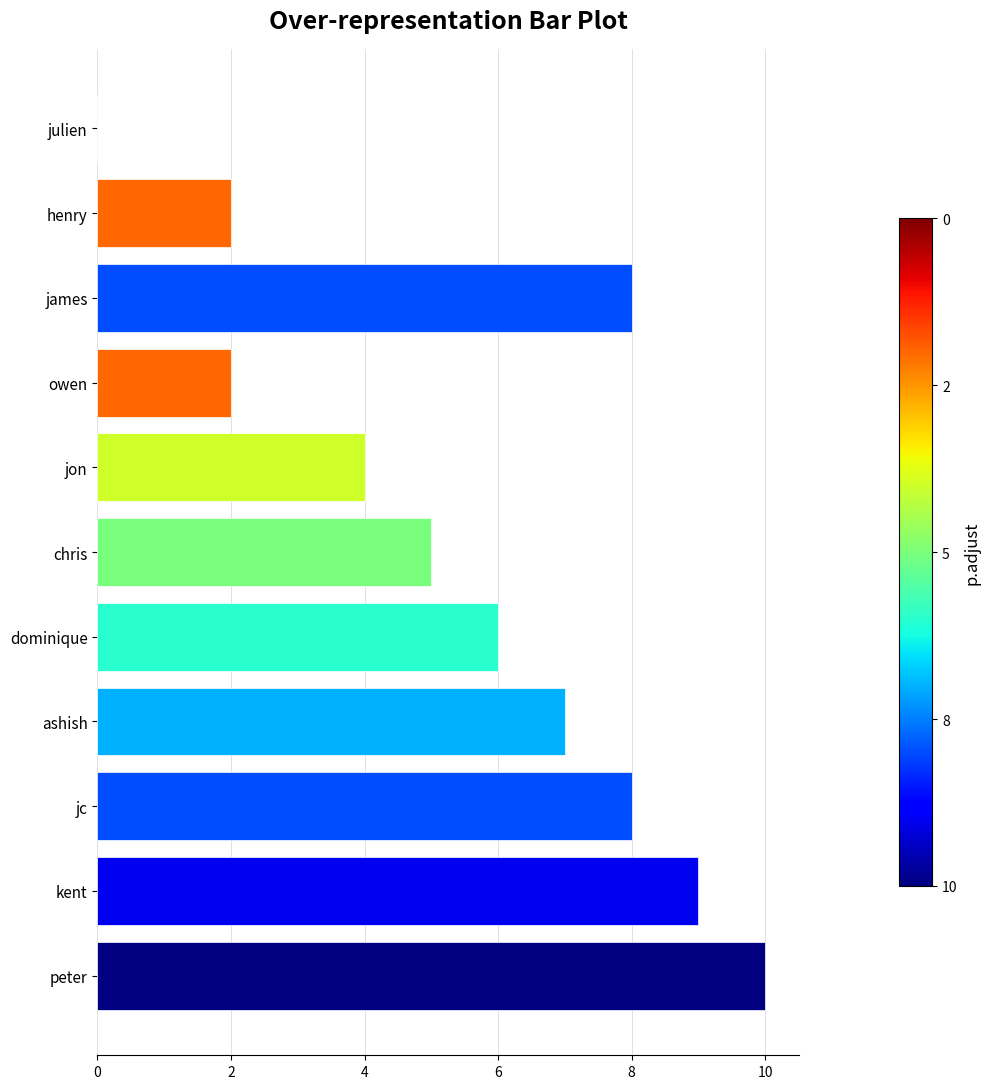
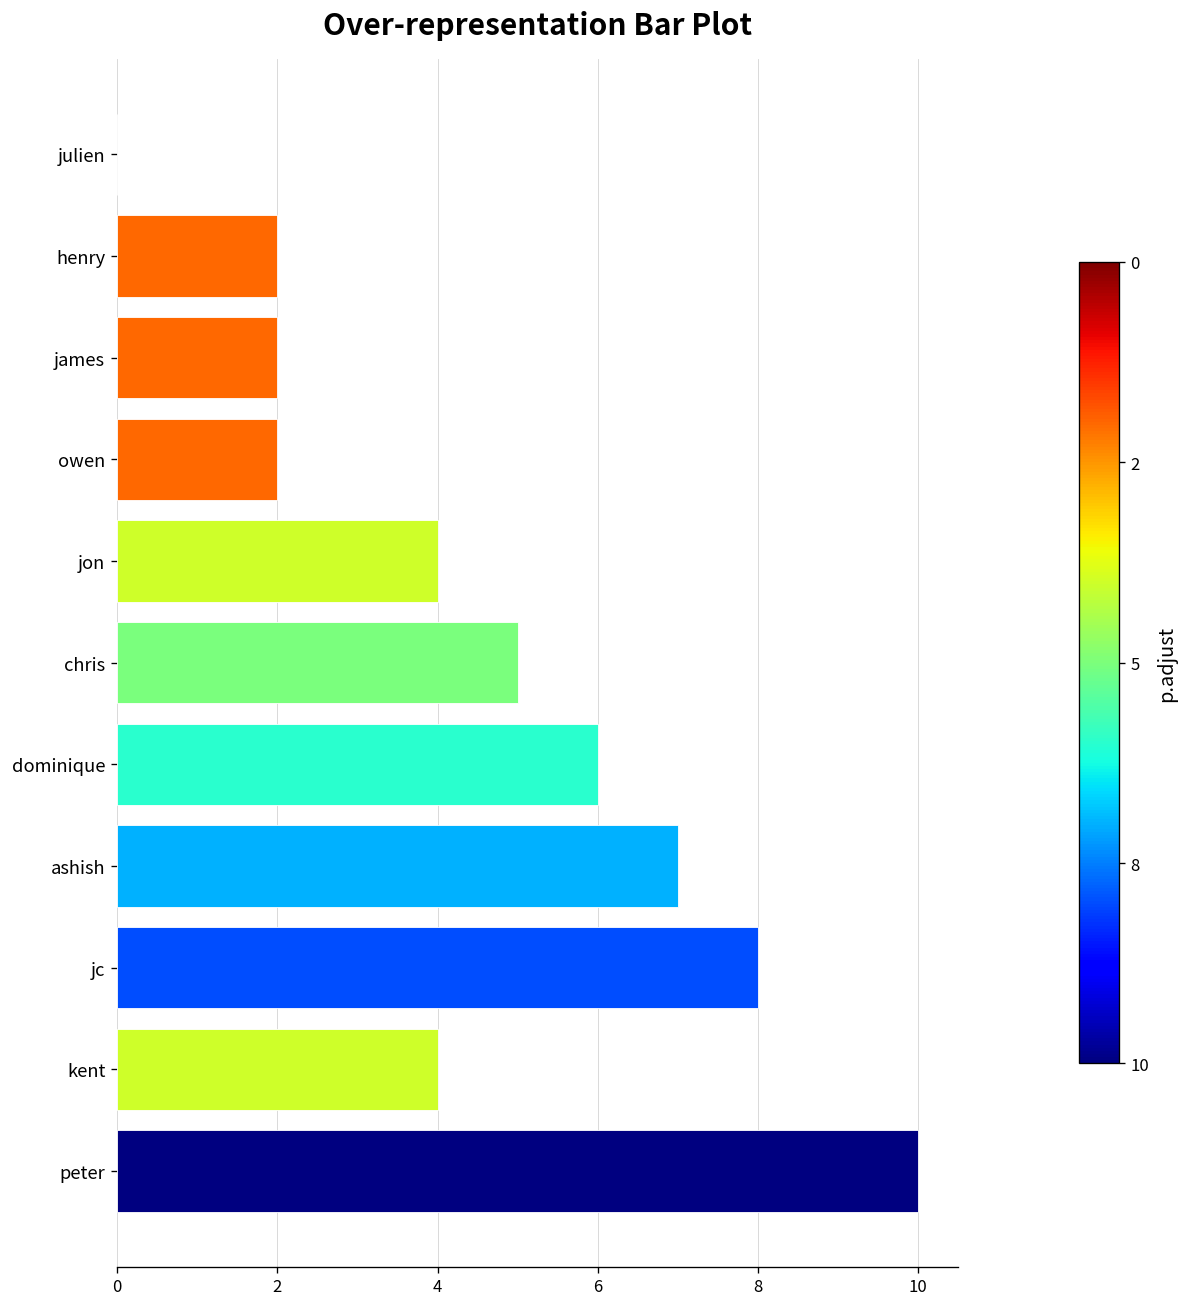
  {
    "julien": 0,
    "henry": 2,
-   "james": 8,
+   "james": 2,
    "owen": 2,
    "jon": 4,
    "chris": 5,
    "dominique": 6,
    "ashish": 7,
    "jc": 8,
-   "kent": 9,
+   "kent": 4,
    "peter": 10
  }
